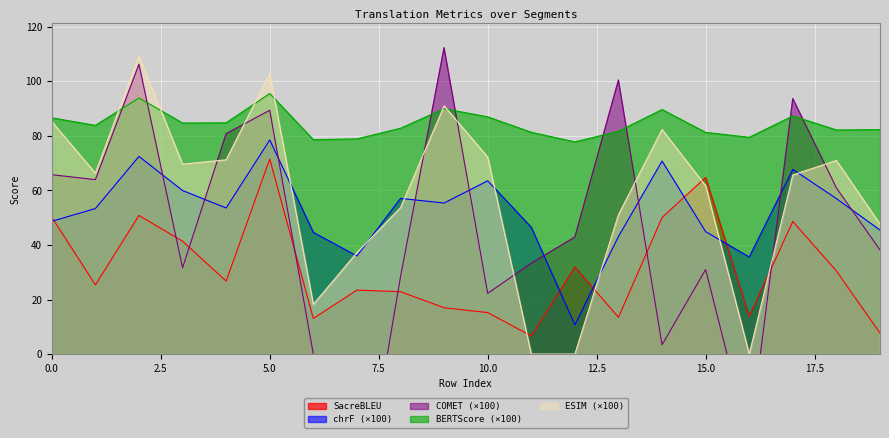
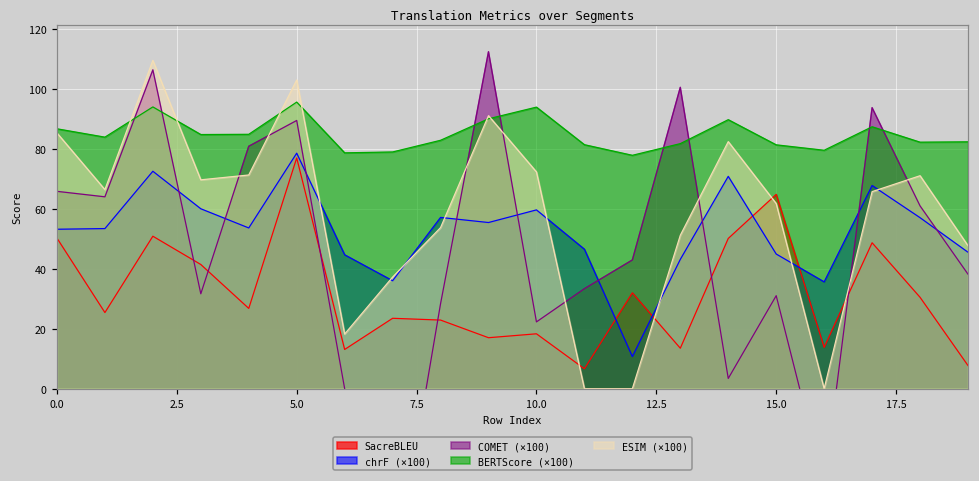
  {
    "SacreBLEU": {
      "0.0": 50,
-     "5.0": 72,
-     "10.0": 15,
+     "5.0": 77,
+     "10.0": 18,
      "15.0": 65
    },
    "chrF (×100)": {
-     "0.0": 49,
+     "0.0": 53,
      "5.0": 79,
-     "10.0": 64,
+     "10.0": 60,
      "15.0": 45
    },
    "BERTScore (×100)": {
      "0.0": 87,
      "5.0": 96,
-     "10.0": 87,
+     "10.0": 94,
      "15.0": 81
    },
    "ESIM (×100)": {
      "0.0": 85,
      "5.0": 103,
      "10.0": 72,
      "15.0": 62
    }
  }
